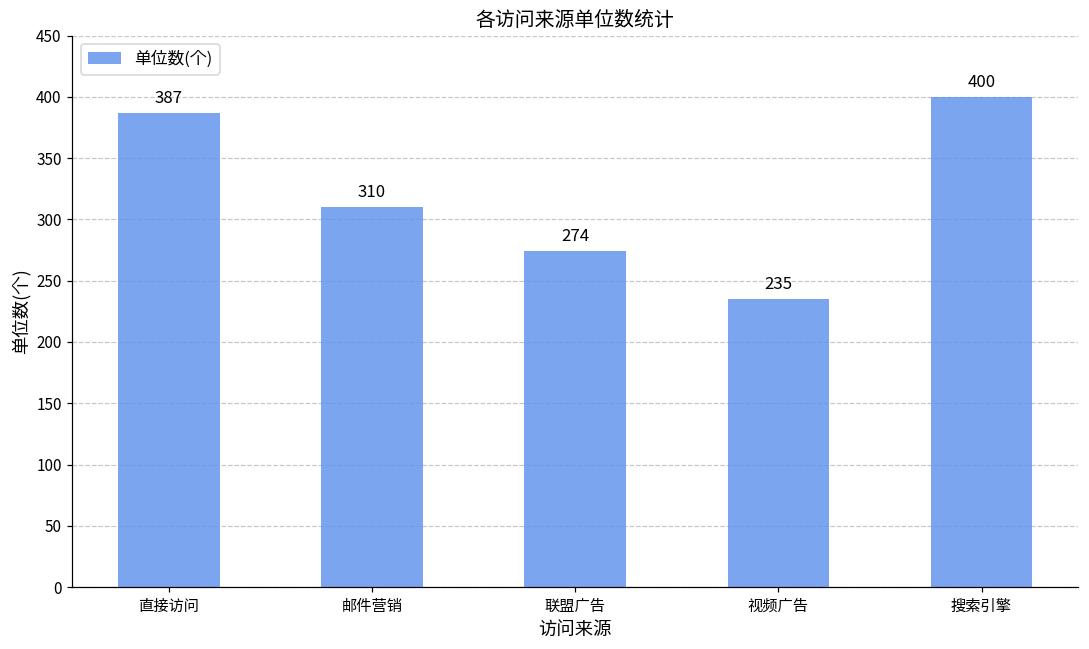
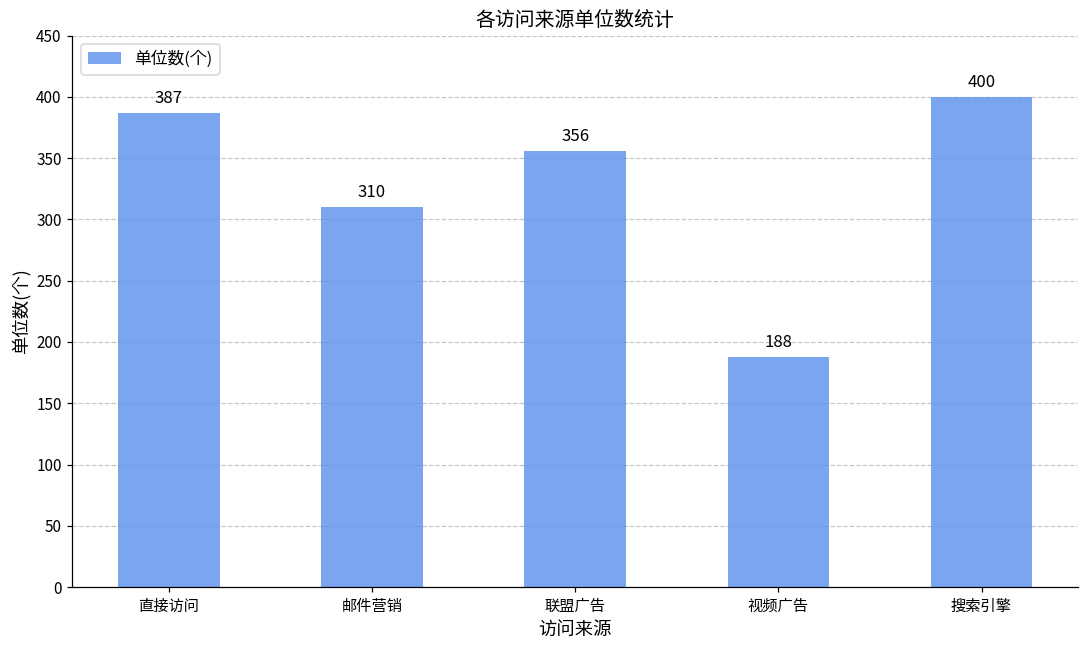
  {
    "直接访问": 387,
    "邮件营销": 310,
-   "联盟广告": 274,
-   "视频广告": 235,
+   "联盟广告": 356,
+   "视频广告": 188,
    "搜索引擎": 400
  }
